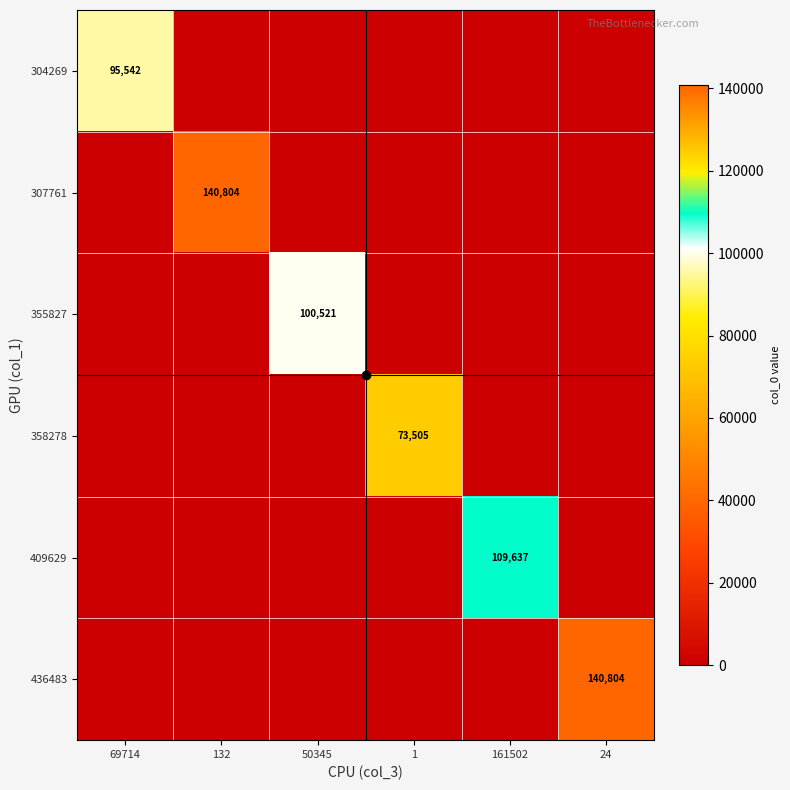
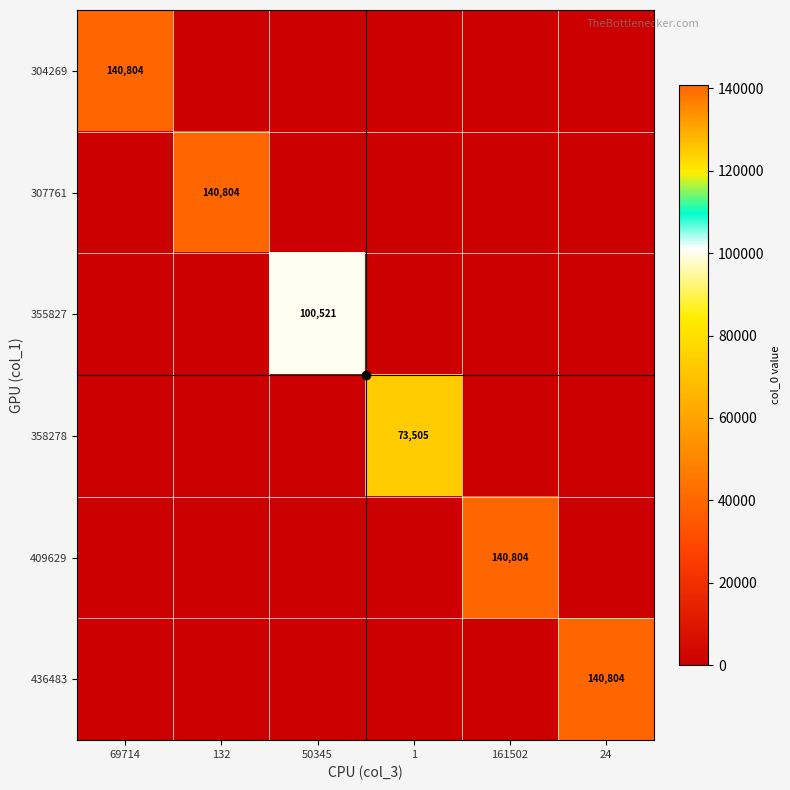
  {
    "304269": {
-     "69714": "95,542"
+     "69714": "140,804"
    },
    "307761": {
      "132": "140,804"
    },
    "355827": {
      "50345": "100,521"
    },
    "358278": {
      "1": "73,505"
    },
    "409629": {
-     "161502": "109,637"
+     "161502": "140,804"
    },
    "436483": {
      "24": "140,804"
    }
  }
